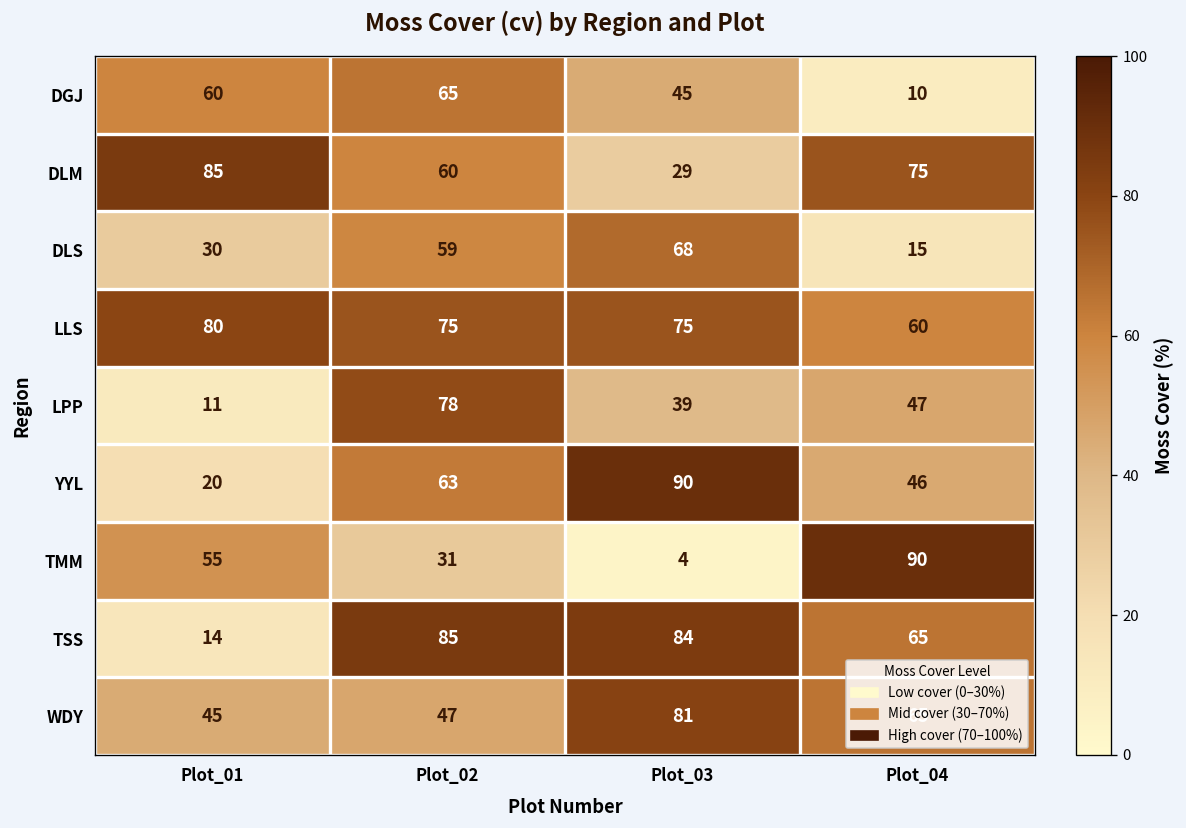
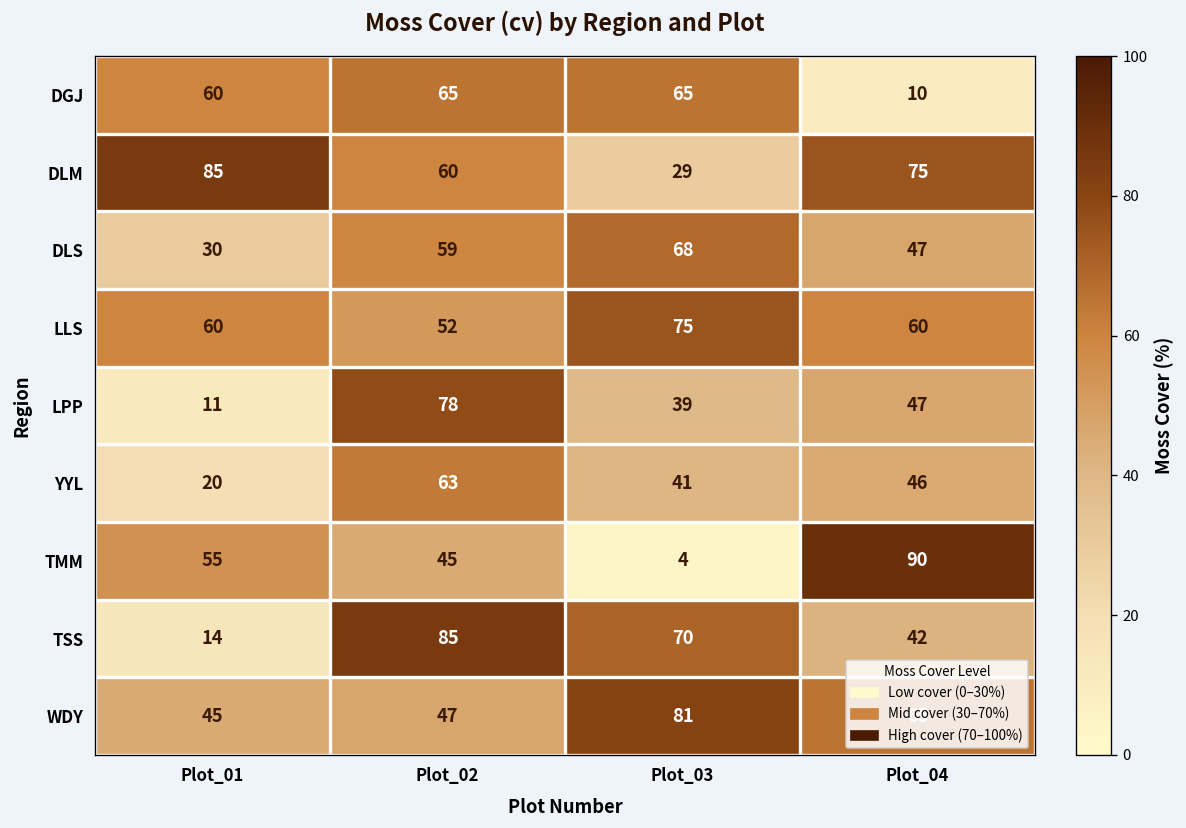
  {
    "DGJ": {
      "Plot_01": 60,
      "Plot_02": 65,
-     "Plot_03": 45,
+     "Plot_03": 65,
      "Plot_04": 10
    },
    "DLM": {
      "Plot_01": 85,
      "Plot_02": 60,
      "Plot_03": 29,
      "Plot_04": 75
    },
    "DLS": {
      "Plot_01": 30,
      "Plot_02": 59,
      "Plot_03": 68,
-     "Plot_04": 15
+     "Plot_04": 47
    },
    "LLS": {
-     "Plot_01": 80,
-     "Plot_02": 75,
+     "Plot_01": 60,
+     "Plot_02": 52,
      "Plot_03": 75,
      "Plot_04": 60
    },
    "LPP": {
      "Plot_01": 11,
      "Plot_02": 78,
      "Plot_03": 39,
      "Plot_04": 47
    },
    "YYL": {
      "Plot_01": 20,
      "Plot_02": 63,
-     "Plot_03": 90,
+     "Plot_03": 41,
      "Plot_04": 46
    },
    "TMM": {
      "Plot_01": 55,
-     "Plot_02": 31,
+     "Plot_02": 45,
      "Plot_03": 4,
      "Plot_04": 90
    },
    "TSS": {
      "Plot_01": 14,
      "Plot_02": 85,
-     "Plot_03": 84,
-     "Plot_04": 65
+     "Plot_03": 70,
+     "Plot_04": 42
    },
    "WDY": {
      "Plot_01": 45,
      "Plot_02": 47,
      "Plot_03": 81
    }
  }
